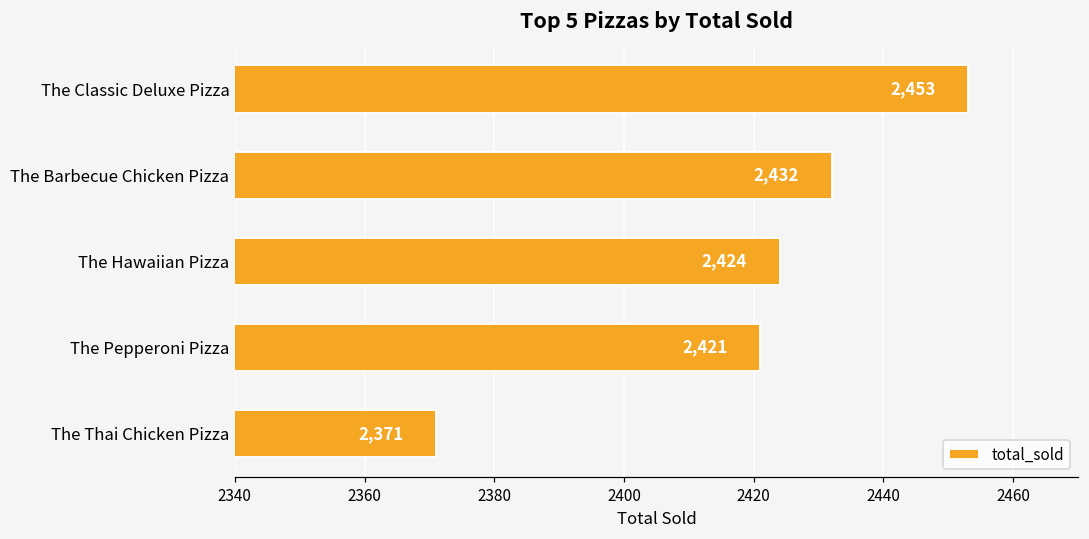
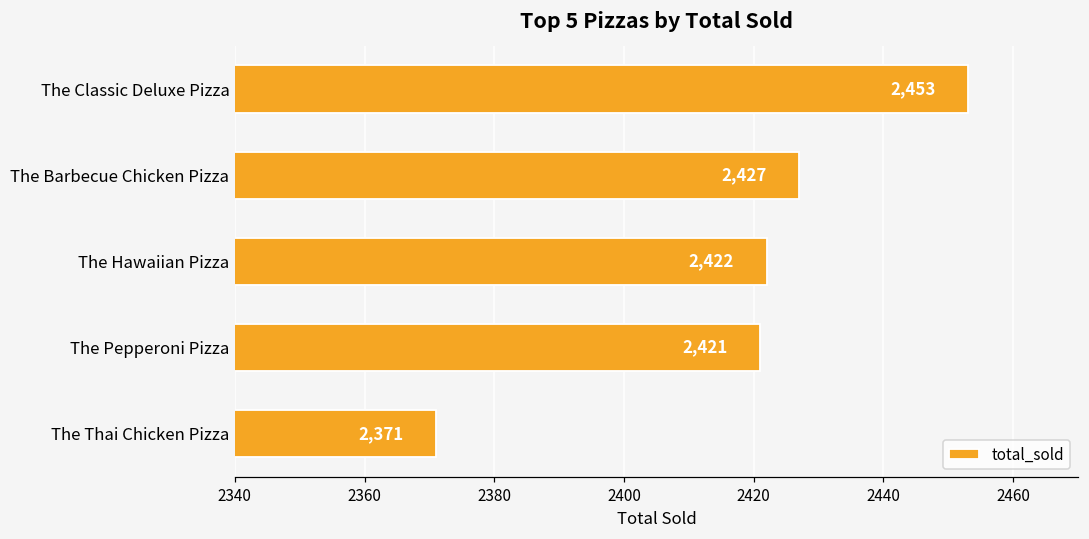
  {
    "The Classic Deluxe Pizza": "2,453",
-   "The Barbecue Chicken Pizza": "2,432",
-   "The Hawaiian Pizza": "2,424",
+   "The Barbecue Chicken Pizza": "2,427",
+   "The Hawaiian Pizza": "2,422",
    "The Pepperoni Pizza": "2,421",
    "The Thai Chicken Pizza": "2,371"
  }
